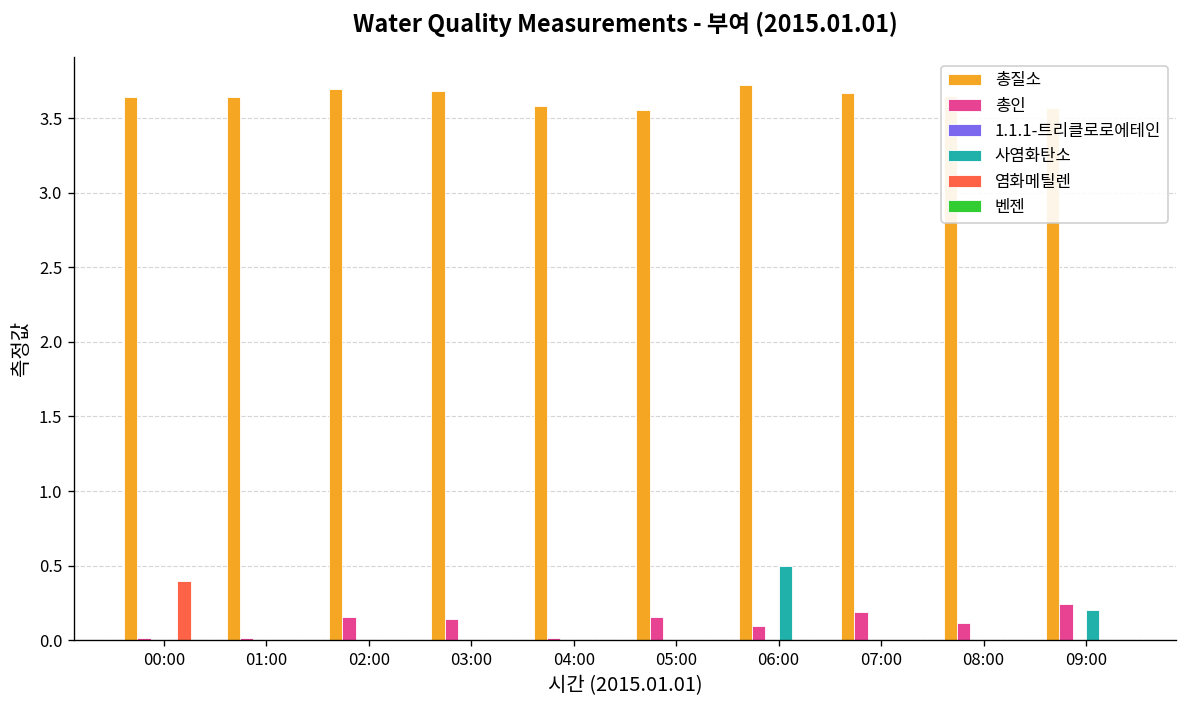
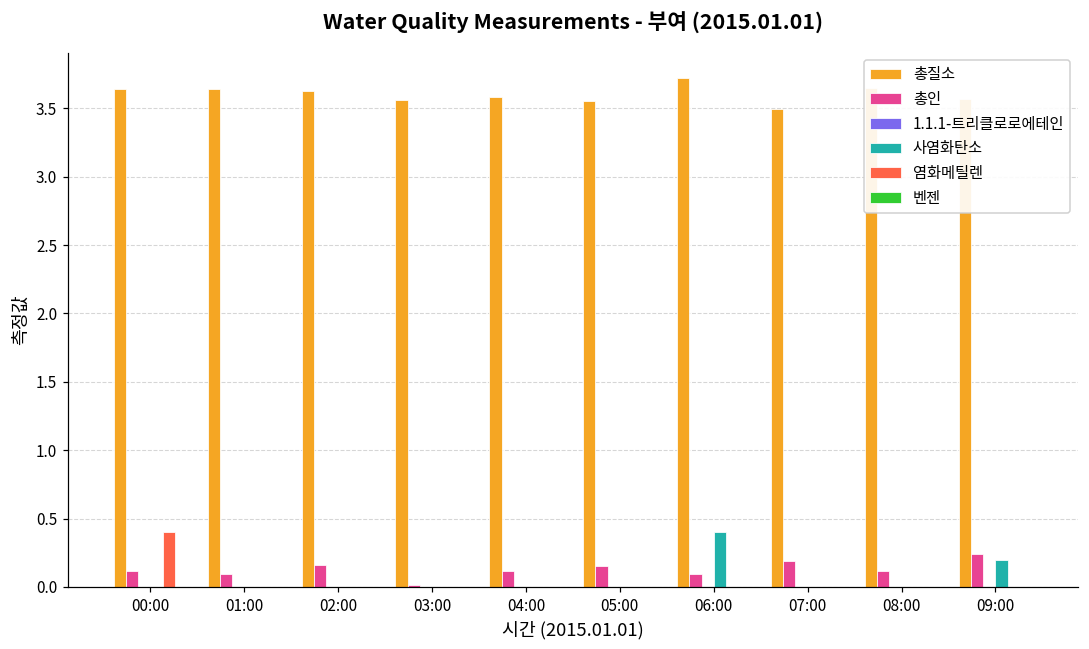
  {
    "총질소": {
      "00:00": 3.64,
      "01:00": 3.64,
-     "02:00": 3.69,
-     "03:00": 3.68,
+     "02:00": 3.63,
+     "03:00": 3.56,
      "04:00": 3.58,
      "05:00": 3.55,
      "06:00": 3.72,
-     "07:00": 3.67
+     "07:00": 3.49
    },
    "총인": {
-     "00:00": 0.01,
-     "01:00": 0.01,
+     "00:00": 0.11,
+     "01:00": 0.09,
      "02:00": 0.16,
-     "03:00": 0.14,
-     "04:00": 0.01,
+     "03:00": 0.01,
+     "04:00": 0.12,
      "05:00": 0.15,
      "06:00": 0.09,
      "07:00": 0.19,
      "08:00": 0.11,
      "09:00": 0.24
    },
    "1.1.1-트리클로로에테인": {
      "00:00": 0.00,
      "01:00": 0.00,
      "02:00": 0.00,
      "03:00": 0.00,
      "04:00": 0.00,
      "05:00": 0.00,
      "06:00": 0.00,
      "07:00": 0.00,
      "08:00": 0.00,
      "09:00": 0.00
    },
    "사염화탄소": {
      "00:00": 0.0,
      "01:00": 0.0,
      "02:00": 0.0,
      "03:00": 0.0,
      "04:00": 0.0,
      "05:00": 0.0,
-     "06:00": 0.5,
+     "06:00": 0.4,
      "07:00": 0.0,
      "08:00": 0.0,
      "09:00": 0.2
    },
    "염화메틸렌": {
      "00:00": 0.40,
      "01:00": 0.00,
      "02:00": 0.00,
      "03:00": 0.00,
      "04:00": 0.00,
      "05:00": 0.00,
      "06:00": 0.00,
      "07:00": 0.00,
      "08:00": 0.00,
      "09:00": 0.00
    },
    "벤젠": {
      "00:00": 0.00,
      "01:00": 0.00,
      "02:00": 0.00,
      "03:00": 0.00,
      "04:00": 0.00,
      "05:00": 0.00,
      "06:00": 0.00,
      "07:00": 0.00,
      "08:00": 0.00,
      "09:00": 0.00
    }
  }
